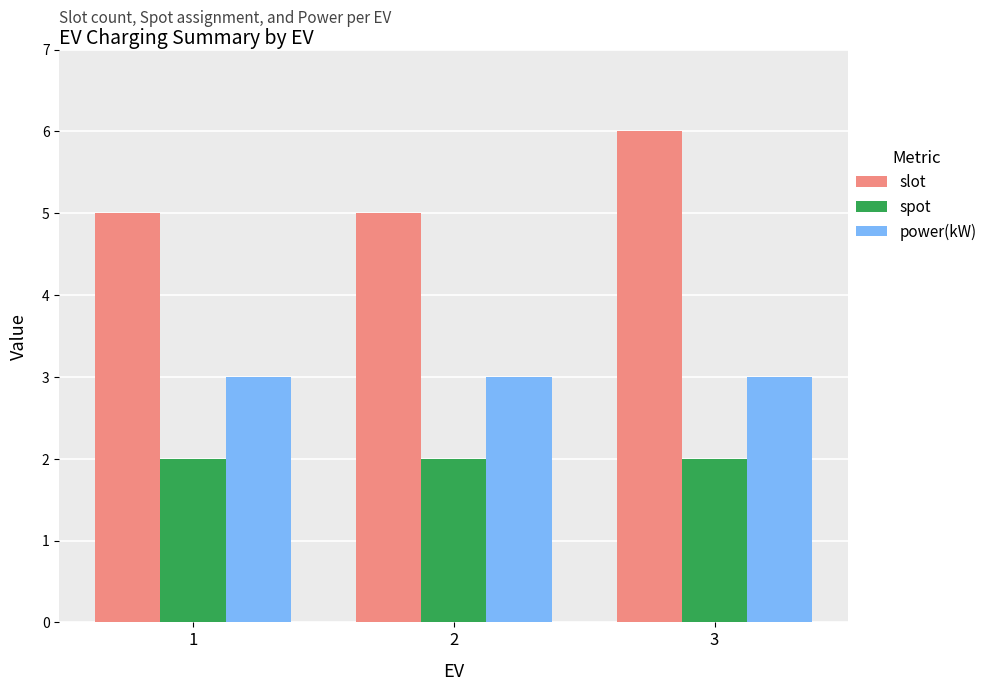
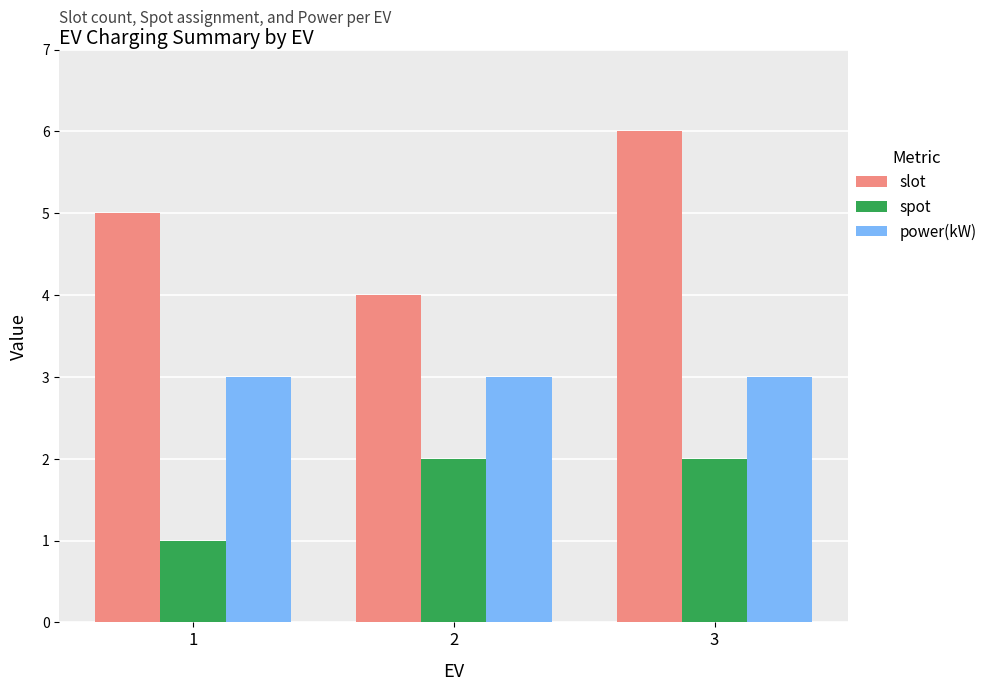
  {
    "slot": {
      "1": 5,
-     "2": 5,
+     "2": 4,
      "3": 6
    },
    "spot": {
-     "1": 2,
+     "1": 1,
      "2": 2,
      "3": 2
    },
    "power(kW)": {
      "1": 3,
      "2": 3,
      "3": 3
    }
  }
